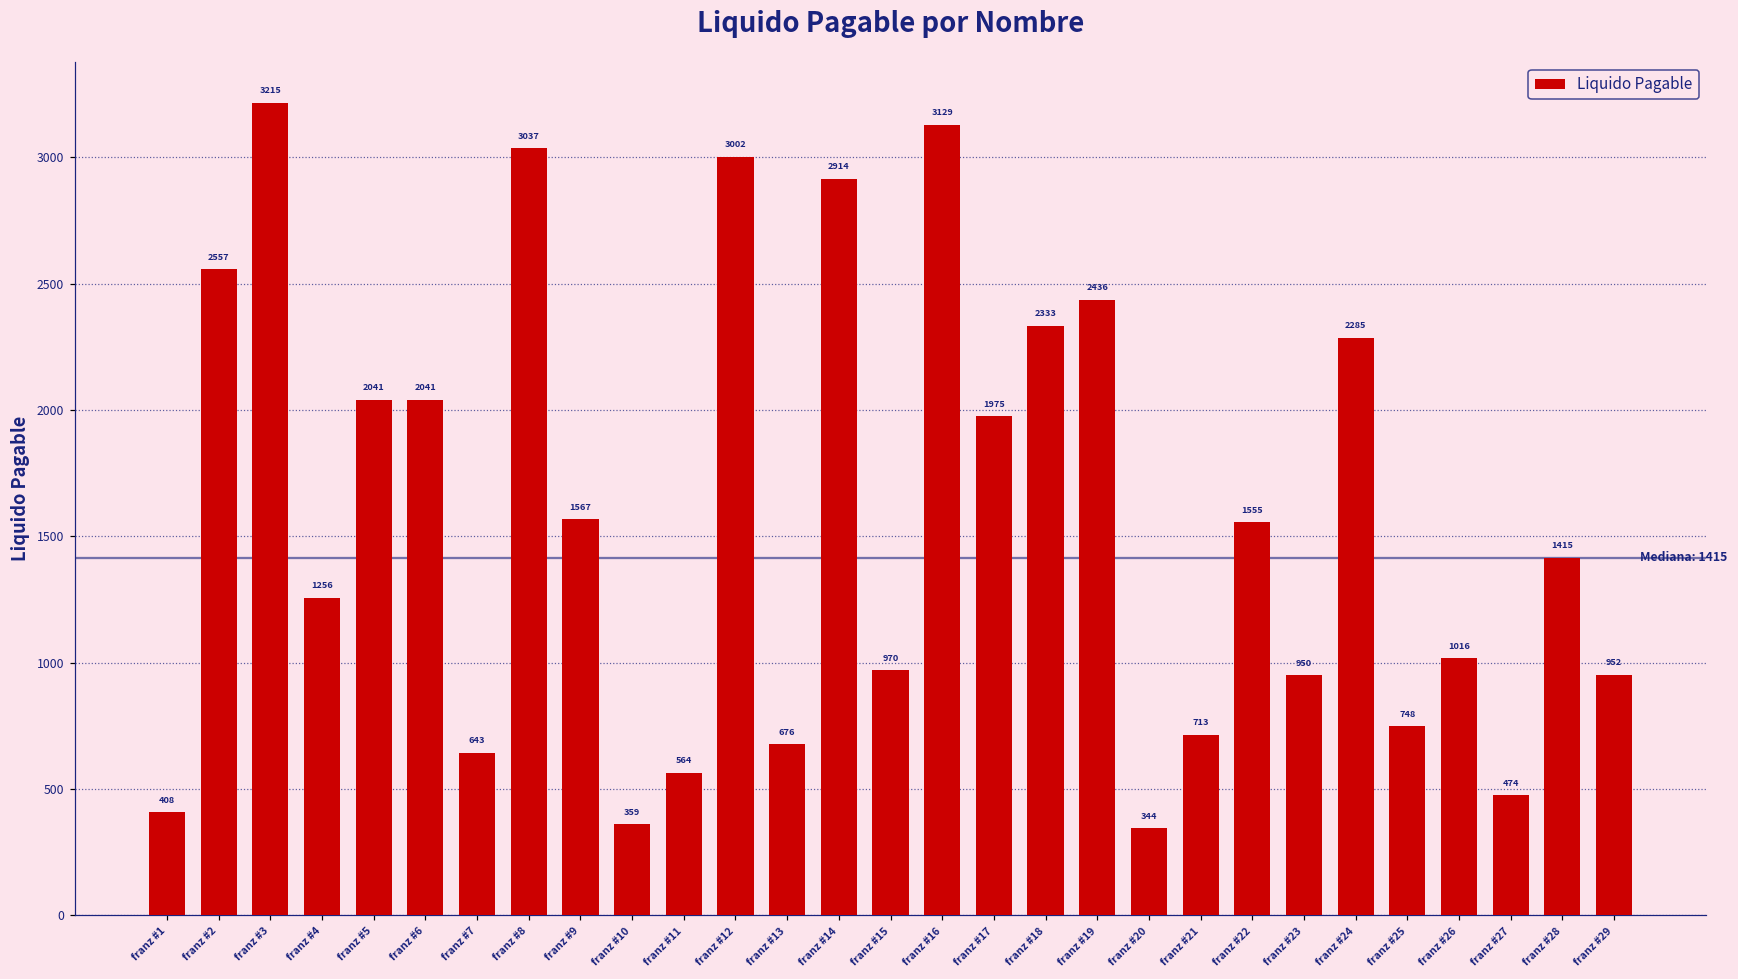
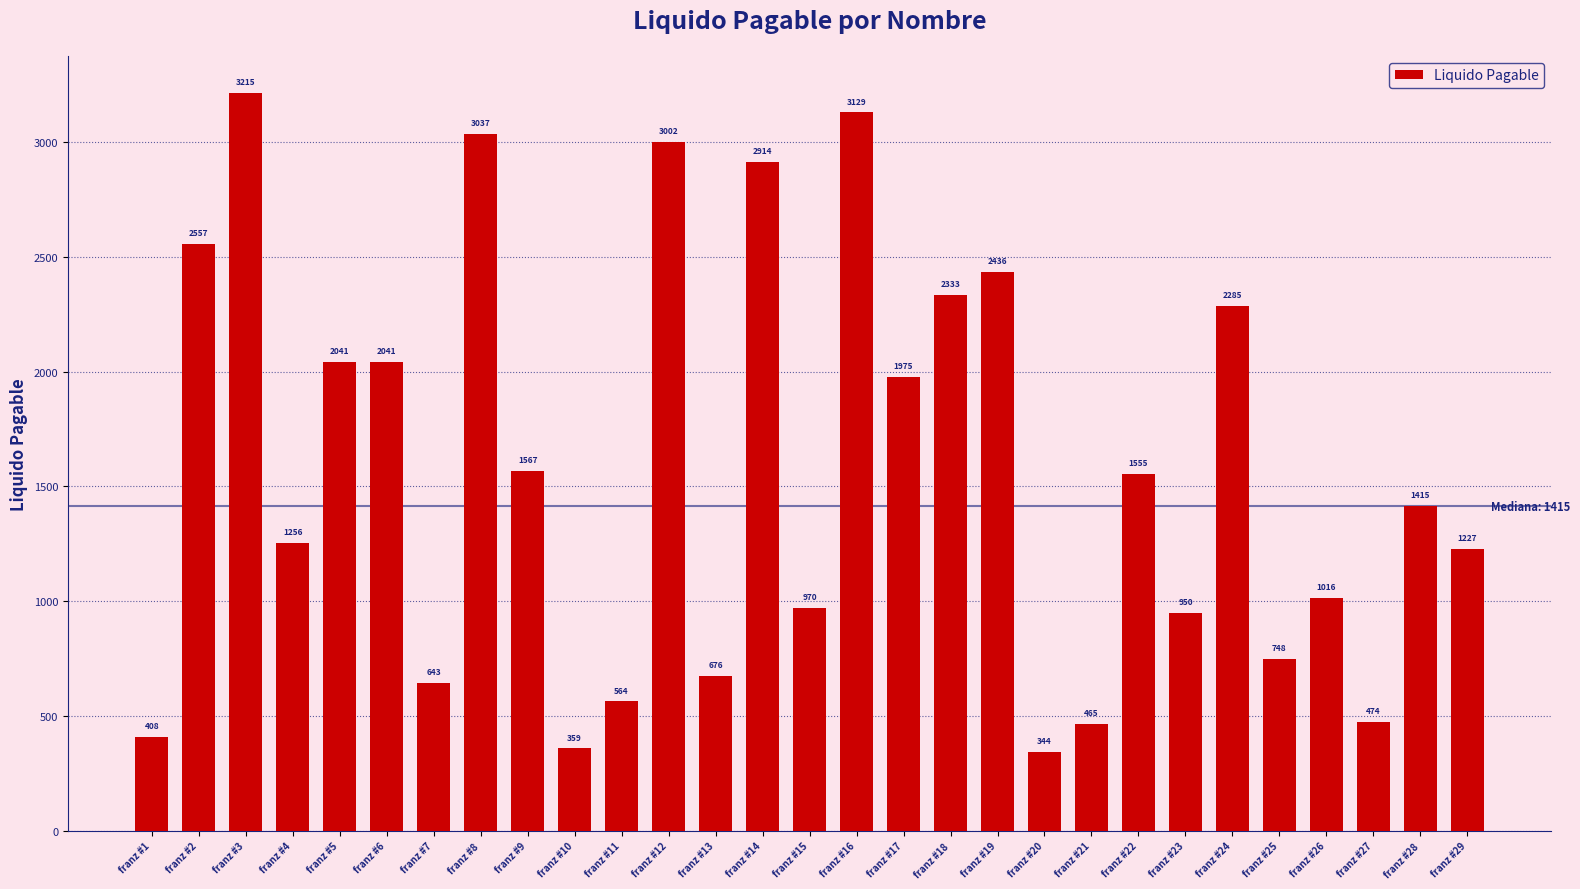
  {
    "franz #1": 408,
    "franz #2": 2557,
    "franz #3": 3215,
    "franz #4": 1256,
    "franz #5": 2041,
    "franz #6": 2041,
    "franz #7": 643,
    "franz #8": 3037,
    "franz #9": 1567,
    "franz #10": 359,
    "franz #11": 564,
    "franz #12": 3002,
    "franz #13": 676,
    "franz #14": 2914,
    "franz #15": 970,
    "franz #16": 3129,
    "franz #17": 1975,
    "franz #18": 2333,
    "franz #19": 2436,
    "franz #20": 344,
-   "franz #21": 713,
+   "franz #21": 465,
    "franz #22": 1555,
    "franz #23": 950,
    "franz #24": 2285,
    "franz #25": 748,
    "franz #26": 1016,
    "franz #27": 474,
    "franz #28": 1415,
-   "franz #29": 952
+   "franz #29": 1227
  }
